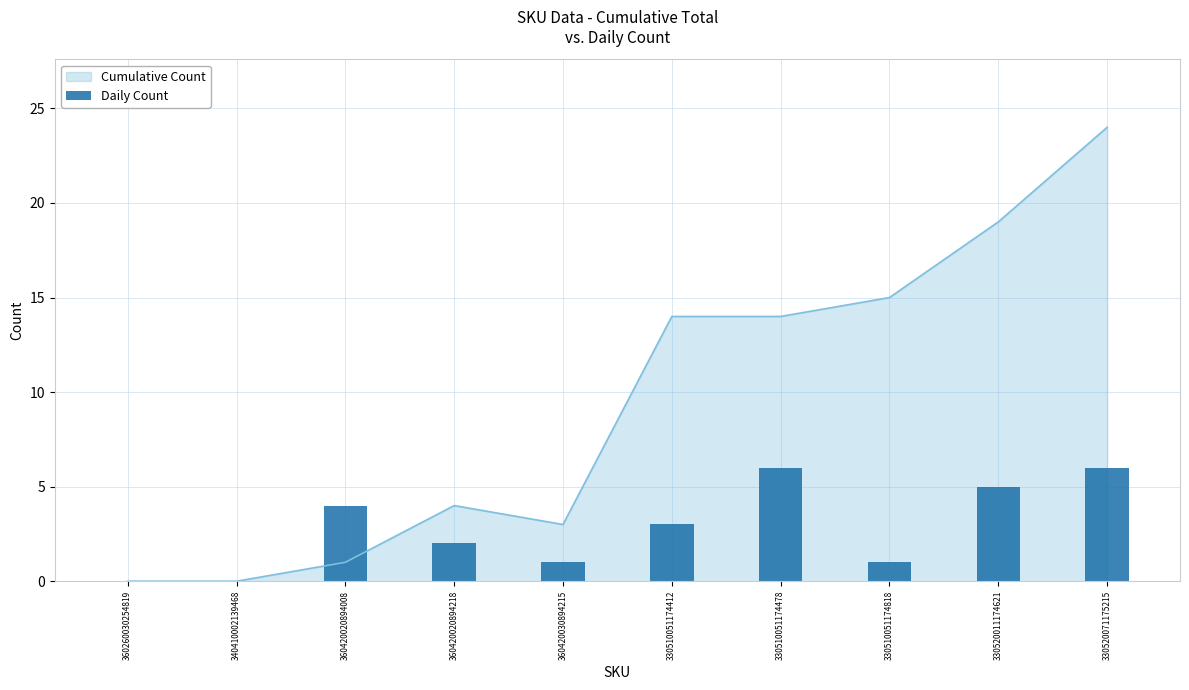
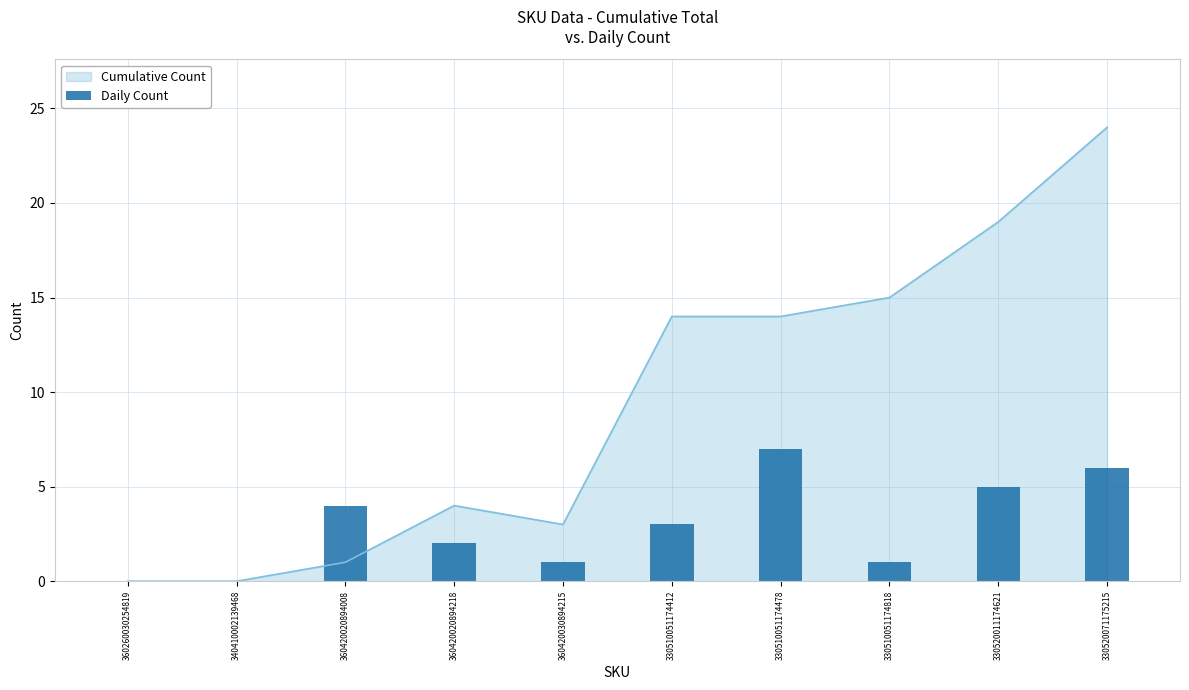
  {
    "Cumulative Count": {
      "360260030254819": 0,
      "340410002139468": 0,
      "360420020894008": 1,
      "360420020894218": 4,
      "360420030894215": 3,
      "330510051174412": 14,
      "330510051174478": 14,
      "330510051174818": 15,
      "330520011174621": 19,
      "330520071175215": 24
    },
    "Daily Count": {
      "360260030254819": 0,
      "340410002139468": 0,
      "360420020894008": 4,
      "360420020894218": 2,
      "360420030894215": 1,
      "330510051174412": 3,
-     "330510051174478": 6,
+     "330510051174478": 7,
      "330510051174818": 1,
      "330520011174621": 5,
      "330520071175215": 6
    }
  }
